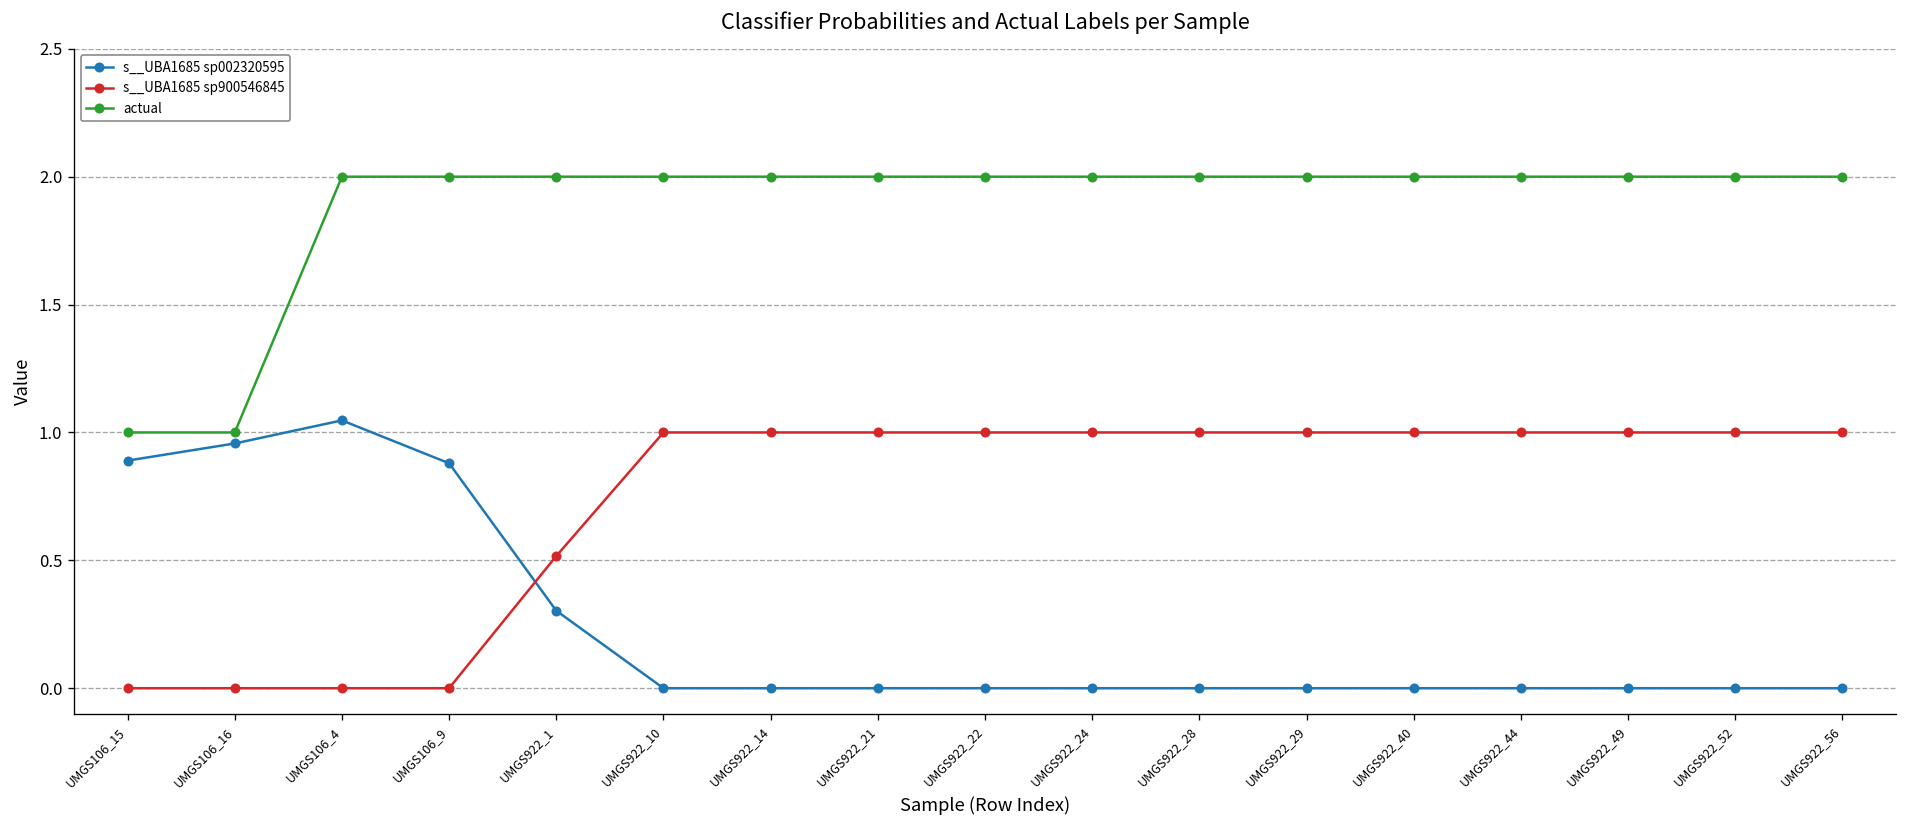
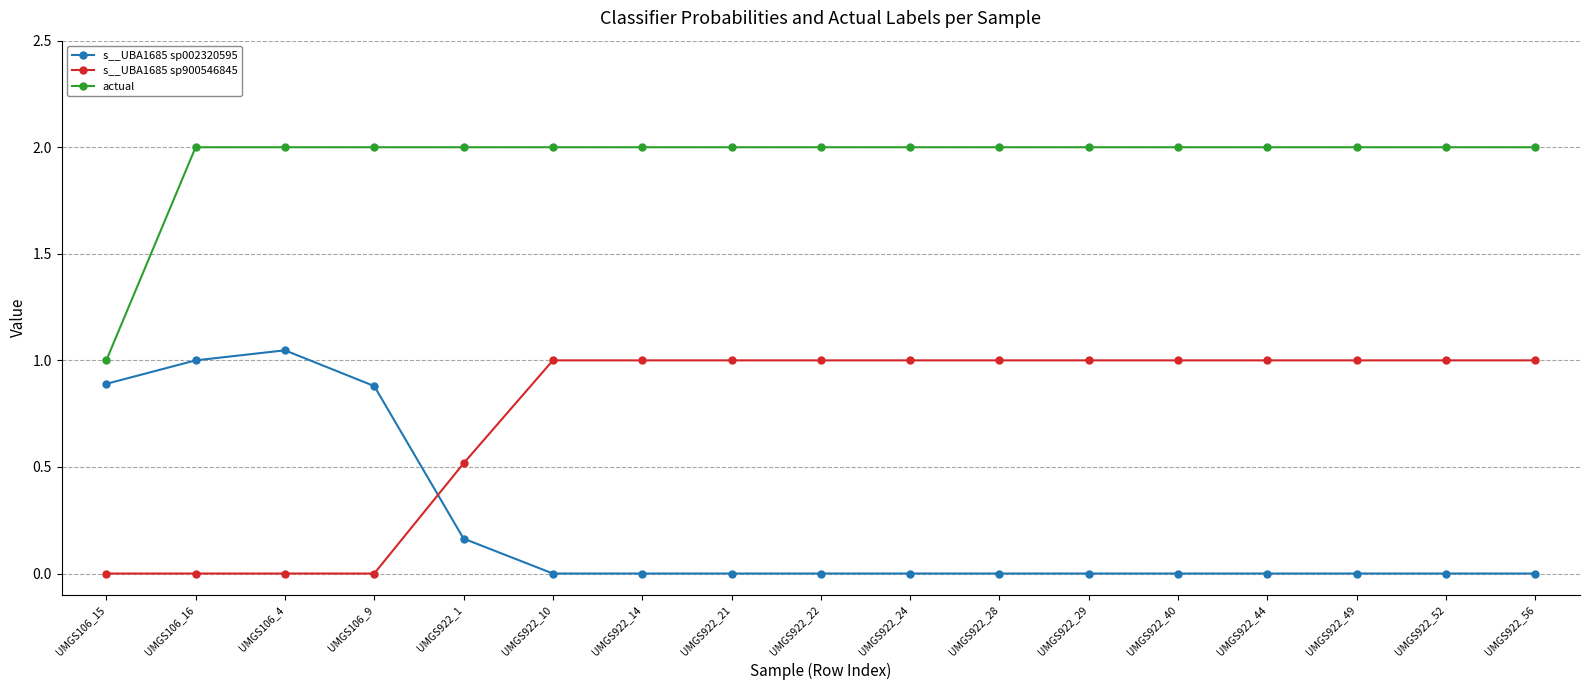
  {
    "s__UBA1685 sp002320595": {
      "UMGS106_15": 0.89,
-     "UMGS106_16": 0.96,
+     "UMGS106_16": 1.00,
      "UMGS106_4": 1.05,
      "UMGS106_9": 0.88,
-     "UMGS922_1": 0.30,
+     "UMGS922_1": 0.16,
      "UMGS922_10": 0.00,
      "UMGS922_14": 0.00,
      "UMGS922_21": 0.00,
      "UMGS922_22": 0.00,
      "UMGS922_24": 0.00,
      "UMGS922_28": 0.00,
      "UMGS922_29": 0.00,
      "UMGS922_40": 0.00,
      "UMGS922_44": 0.00,
      "UMGS922_49": 0.00,
      "UMGS922_52": 0.00,
      "UMGS922_56": 0.00
    },
    "s__UBA1685 sp900546845": {
      "UMGS106_15": 0.00,
      "UMGS106_16": 0.00,
      "UMGS106_4": 0.00,
      "UMGS106_9": 0.00,
      "UMGS922_1": 0.52,
      "UMGS922_10": 1.00,
      "UMGS922_14": 1.00,
      "UMGS922_21": 1.00,
      "UMGS922_22": 1.00,
      "UMGS922_24": 1.00,
      "UMGS922_28": 1.00,
      "UMGS922_29": 1.00,
      "UMGS922_40": 1.00,
      "UMGS922_44": 1.00,
      "UMGS922_49": 1.00,
      "UMGS922_52": 1.00,
      "UMGS922_56": 1.00
    },
    "actual": {
      "UMGS106_15": 1,
-     "UMGS106_16": 1,
+     "UMGS106_16": 2,
      "UMGS106_4": 2,
      "UMGS106_9": 2,
      "UMGS922_1": 2,
      "UMGS922_10": 2,
      "UMGS922_14": 2,
      "UMGS922_21": 2,
      "UMGS922_22": 2,
      "UMGS922_24": 2,
      "UMGS922_28": 2,
      "UMGS922_29": 2,
      "UMGS922_40": 2,
      "UMGS922_44": 2,
      "UMGS922_49": 2,
      "UMGS922_52": 2,
      "UMGS922_56": 2
    }
  }
